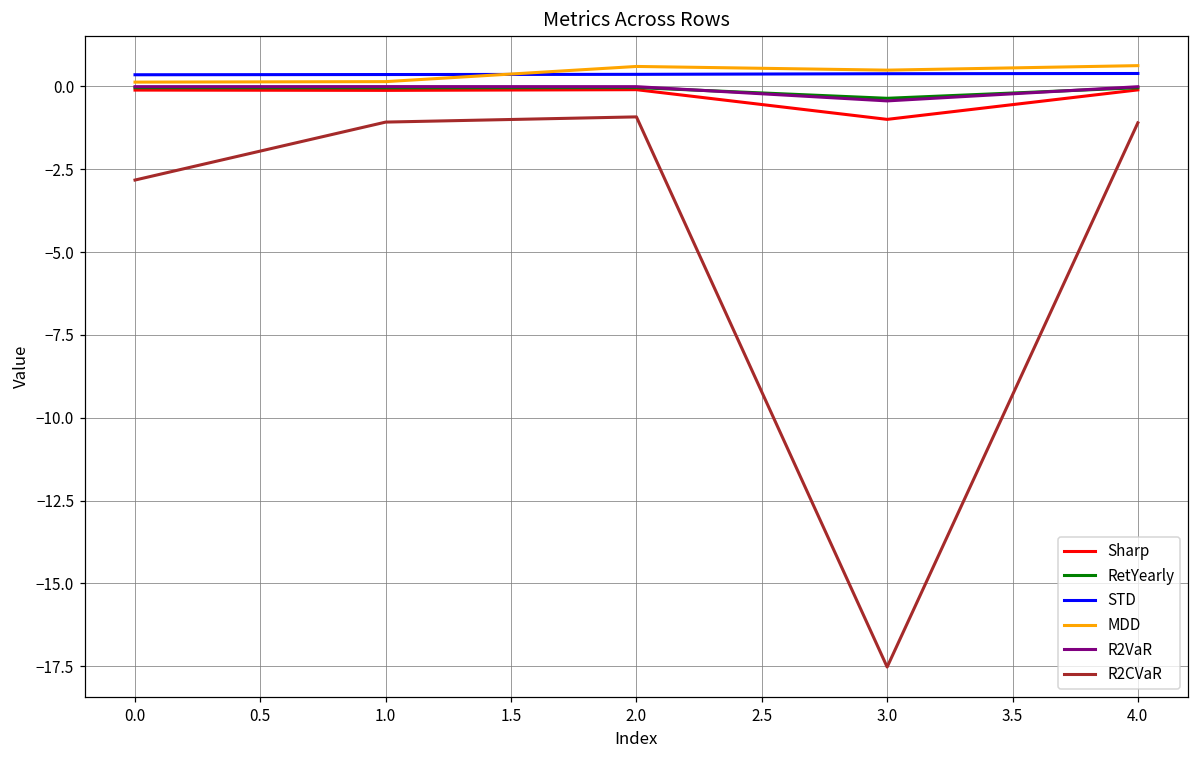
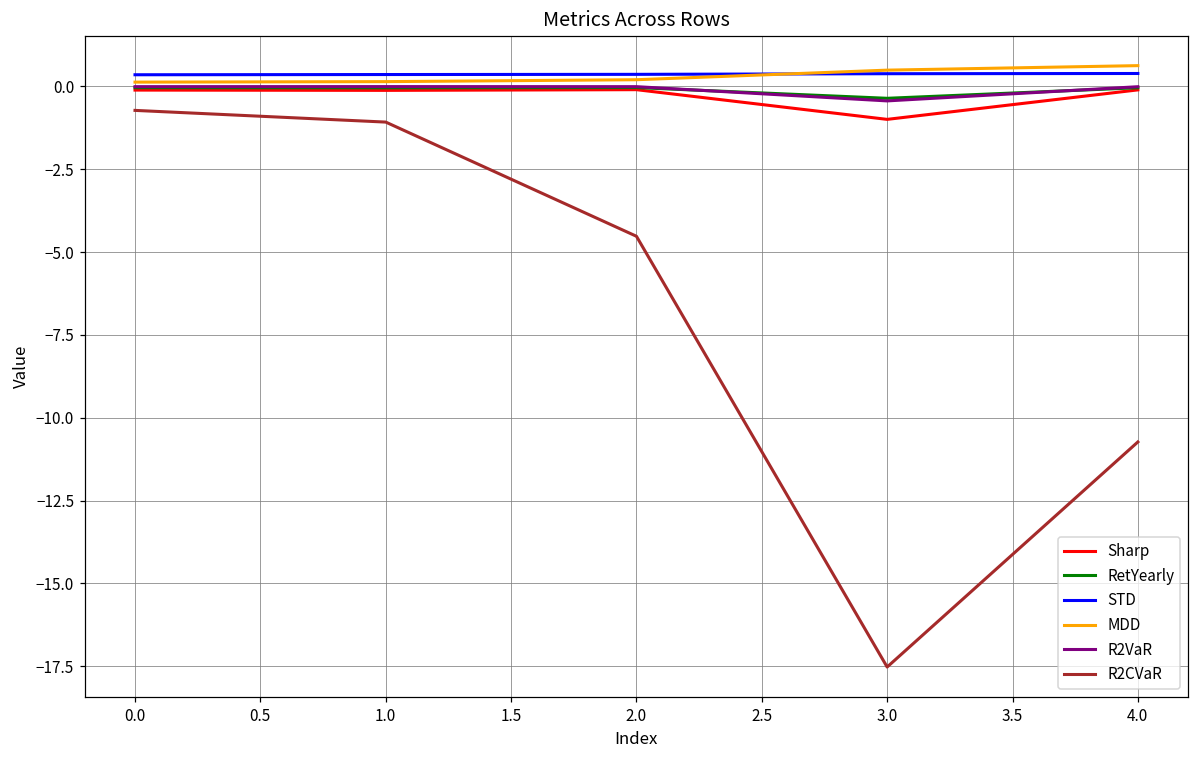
  {
    "Sharp": {
      "3.0": -1.0
    },
    "STD": {
      "0.0": 0.4,
      "1.0": 0.4,
      "2.0": 0.4,
      "3.0": 0.4,
      "4.0": 0.4
    },
    "MDD": {
      "0.0": 0.1,
      "1.0": 0.1,
-     "2.0": 0.6,
+     "2.0": 0.2,
      "3.0": 0.5,
      "4.0": 0.6
    },
    "R2CVaR": {
-     "0.0": -2.8,
+     "0.0": -0.7,
      "1.0": -1.1,
-     "2.0": -0.9,
+     "2.0": -4.5,
      "3.0": -17.5,
-     "4.0": -1.1
+     "4.0": -10.7
    }
  }
